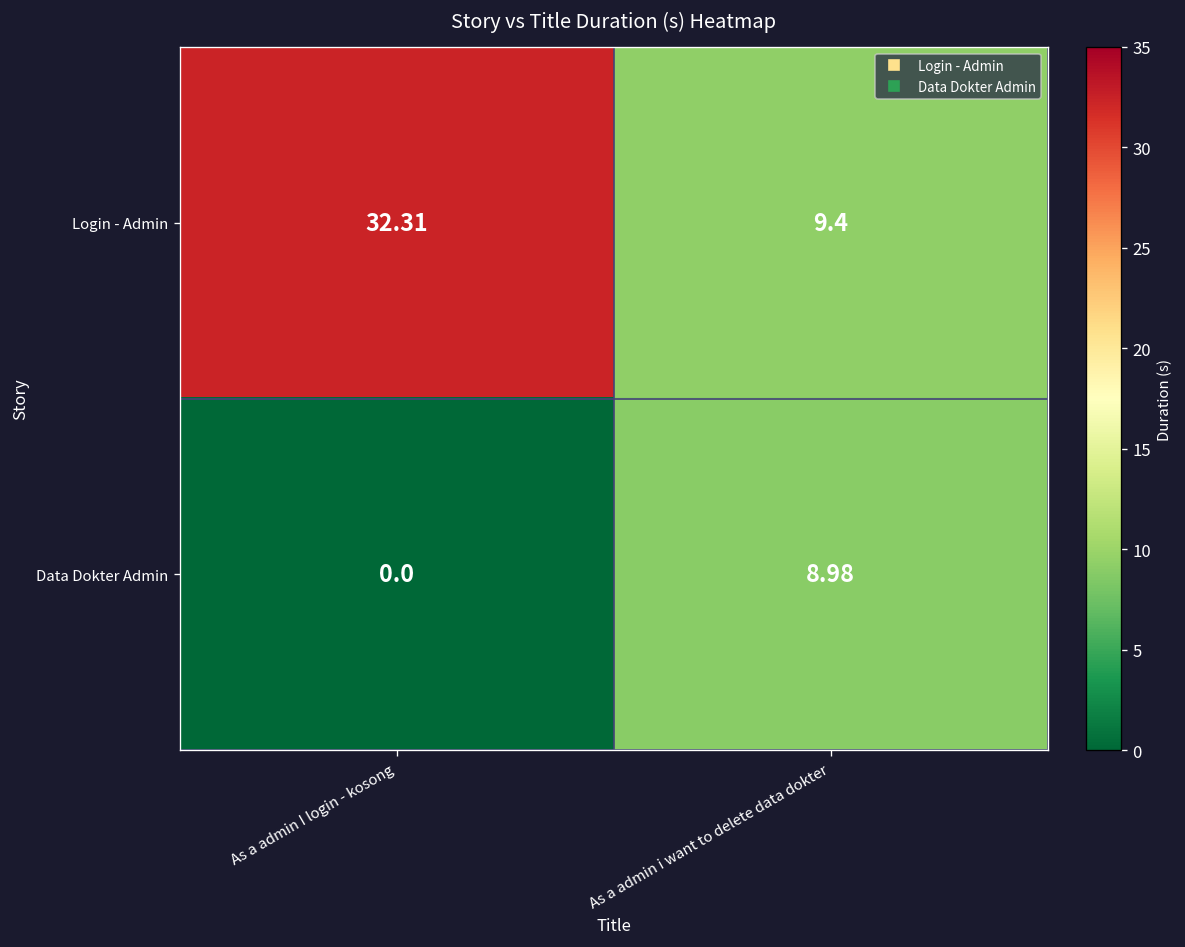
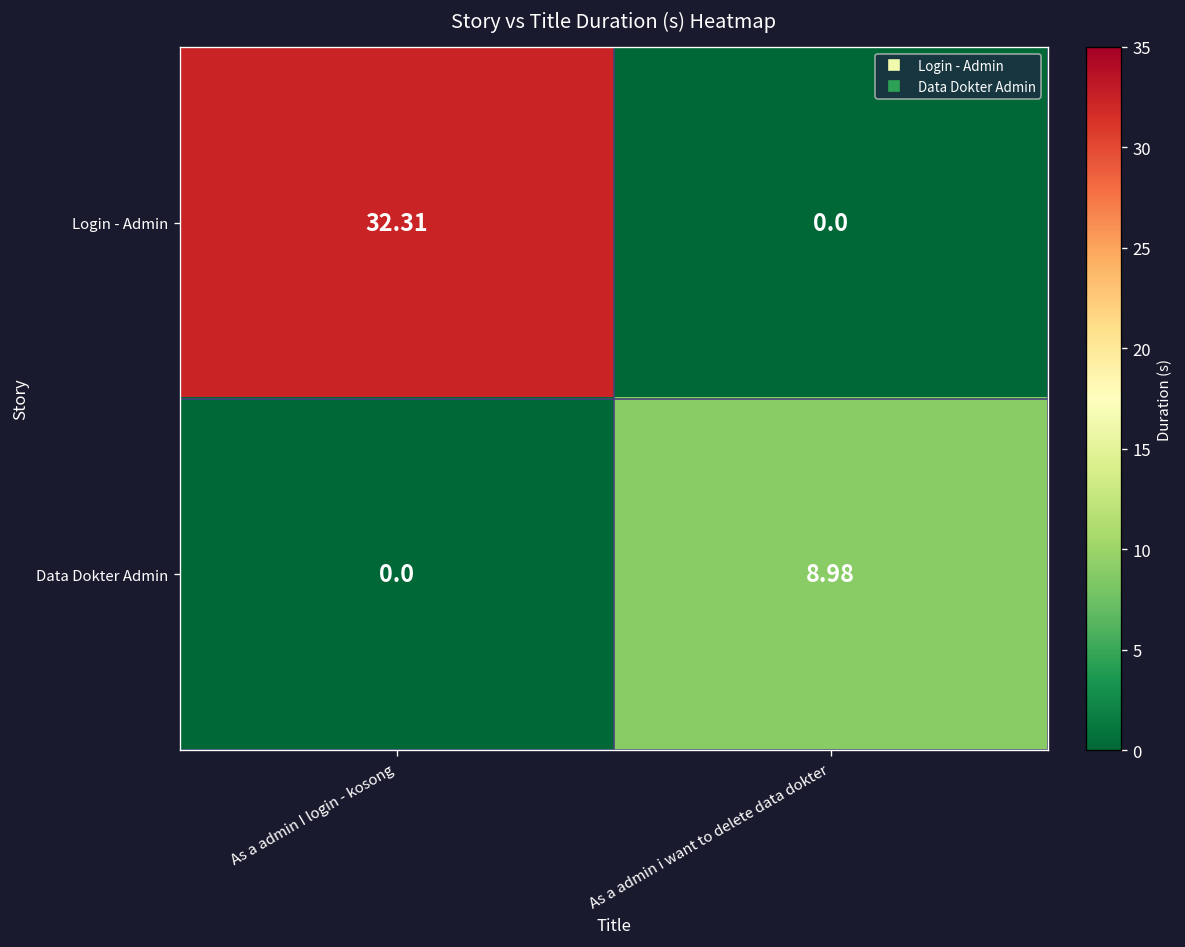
  {
    "Login - Admin": {
      "As a admin I login - kosong": 32.31,
-     "As a admin i want to delete data dokter": 9.4
+     "As a admin i want to delete data dokter": 0.0
    },
    "Data Dokter Admin": {
      "As a admin I login - kosong": 0.0,
      "As a admin i want to delete data dokter": 8.98
    }
  }
